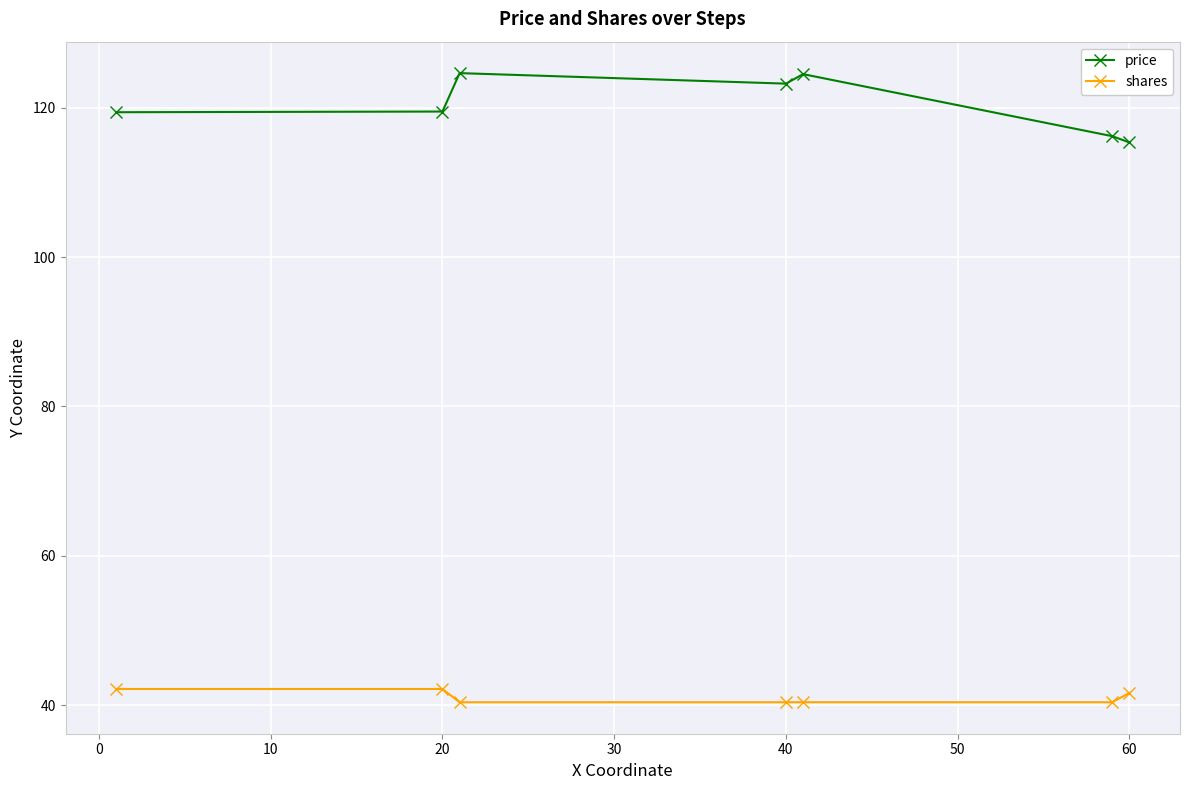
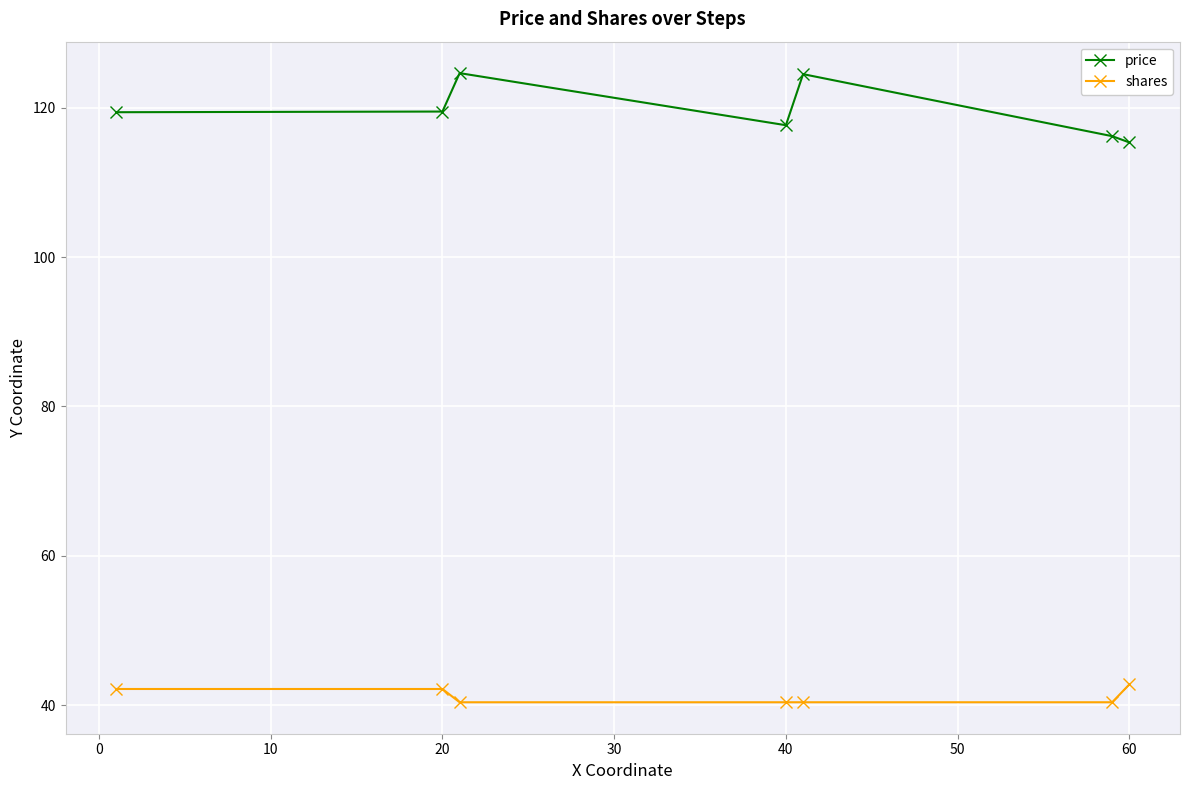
  {
    "price": {
      "20": 119,
-     "40": 123,
+     "40": 118,
      "60": 115
    },
    "shares": {
      "20": 42,
      "40": 40,
-     "60": 42
+     "60": 43
    }
  }
